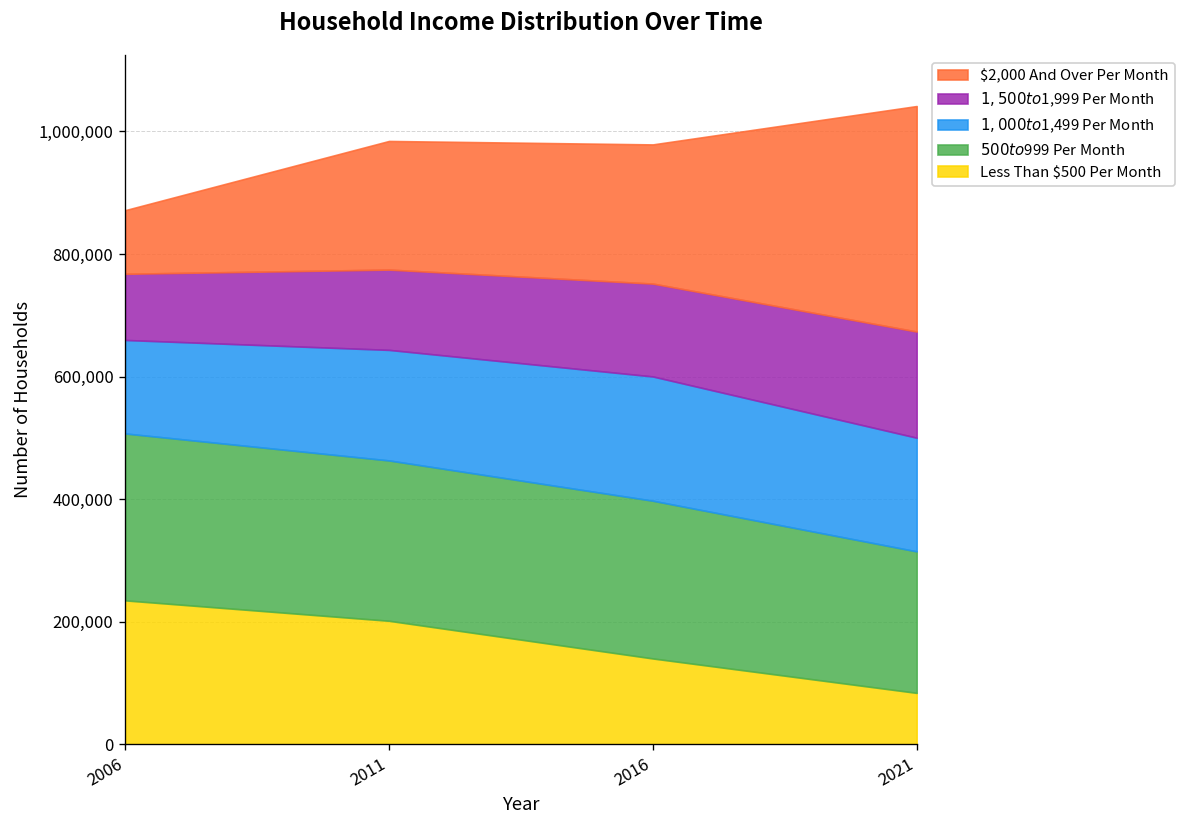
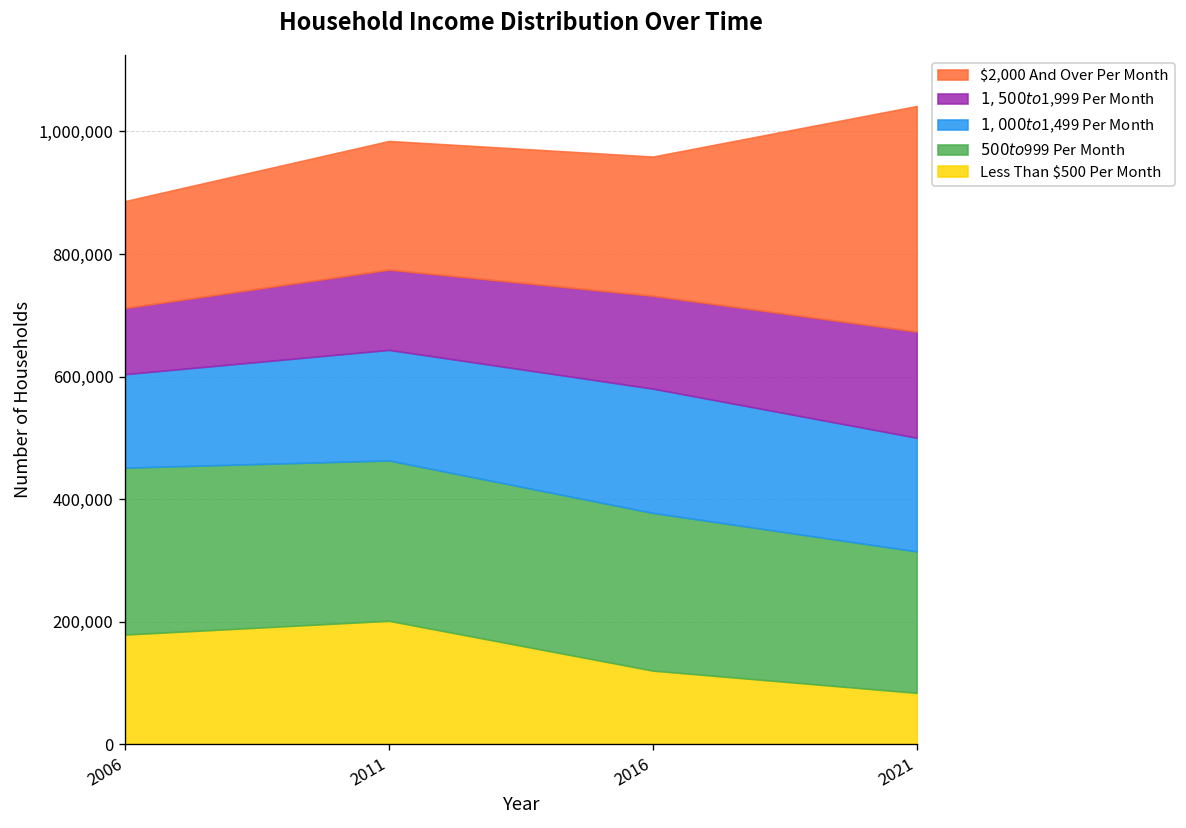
  {
    "Less Than $500 Per Month": {
-     "2006": "230,000",
+     "2006": "180,000",
      "2011": "200,000",
-     "2016": "140,000",
+     "2016": "120,000",
      "2021": "80,000"
    },
    "$2,000 And Over Per Month": {
-     "2006": "100,000",
+     "2006": "170,000",
      "2011": "210,000",
      "2016": "230,000",
      "2021": "370,000"
    }
  }
